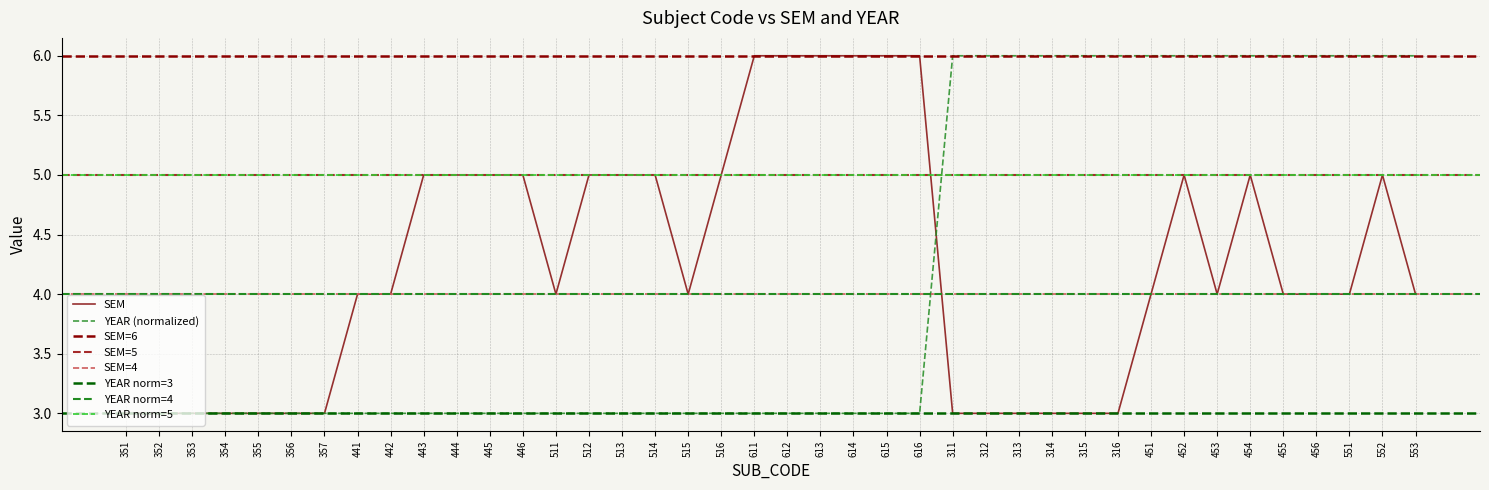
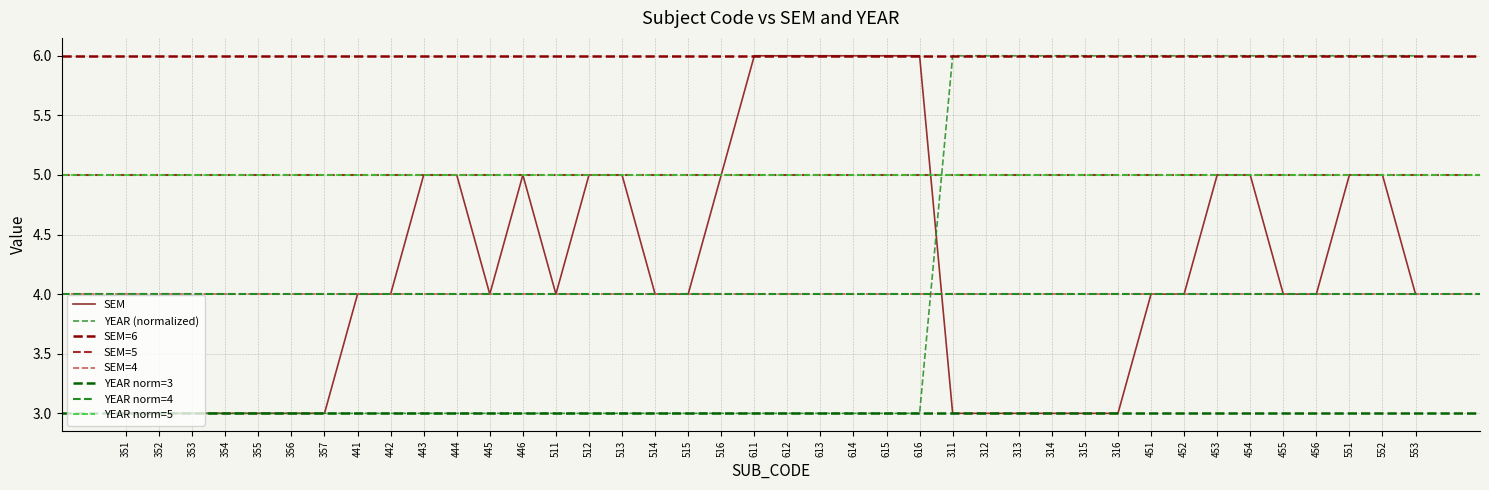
  {
    "SEM": {
      "441": 4,
      "442": 4,
      "443": 5,
      "444": 5,
-     "445": 5,
+     "445": 4,
      "446": 5,
      "511": 4,
      "512": 5,
      "513": 5,
-     "514": 5,
+     "514": 4,
      "515": 4,
      "516": 5,
      "611": 6,
      "612": 6,
      "613": 6,
      "614": 6,
      "615": 6,
      "616": 6,
      "311": 3,
      "312": 3,
      "313": 3,
      "314": 3,
      "315": 3,
      "316": 3,
      "451": 4,
-     "452": 5,
-     "453": 4,
+     "452": 4,
+     "453": 5,
      "454": 5,
      "455": 4,
      "456": 4,
-     "551": 4,
+     "551": 5,
      "552": 5,
      "553": 4
    },
    "YEAR (normalized)": {
      "441": 3,
      "442": 3,
      "443": 3,
      "444": 3,
      "445": 3,
      "446": 3,
      "511": 3,
      "512": 3,
      "513": 3,
      "514": 3,
      "515": 3,
      "516": 3,
      "611": 3,
      "612": 3,
      "613": 3,
      "614": 3,
      "615": 3,
      "616": 3,
      "311": 6,
      "312": 6,
      "313": 6,
      "314": 6,
      "315": 6,
      "316": 6,
      "451": 6,
      "452": 6,
      "453": 6,
      "454": 6,
      "455": 6,
      "456": 6,
      "551": 6,
      "552": 6,
      "553": 6
    }
  }
